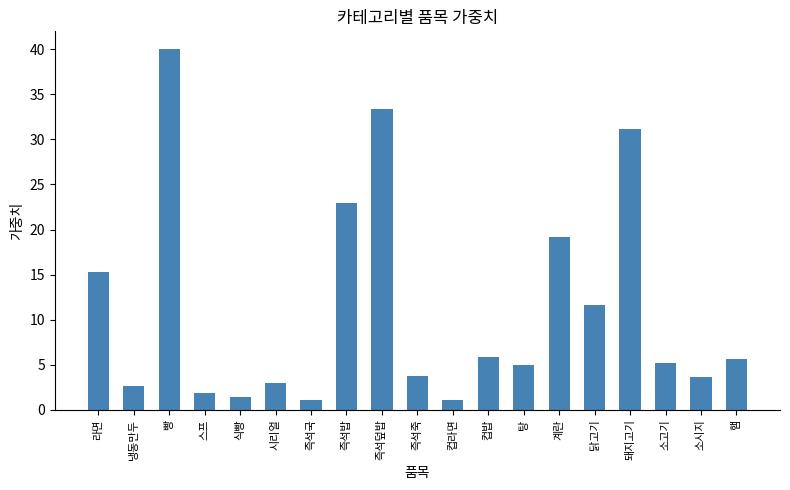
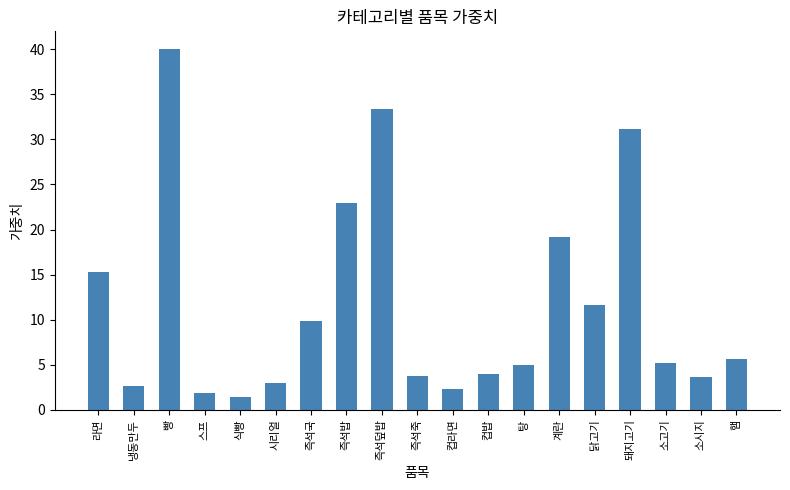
  {
    "라면": 15,
    "냉동만두": 3,
    "빵": 40,
    "스프": 2,
    "식빵": 1,
    "시리얼": 3,
-   "즉석국": 1,
+   "즉석국": 10,
    "즉석밥": 23,
    "즉석덮밥": 33,
    "즉석죽": 4,
-   "컵라면": 1,
-   "컵밥": 6,
+   "컵라면": 2,
+   "컵밥": 4,
    "탕": 5,
    "계란": 19,
    "닭고기": 12,
    "돼지고기": 31,
    "소고기": 5,
    "소시지": 4,
    "햄": 6
  }
